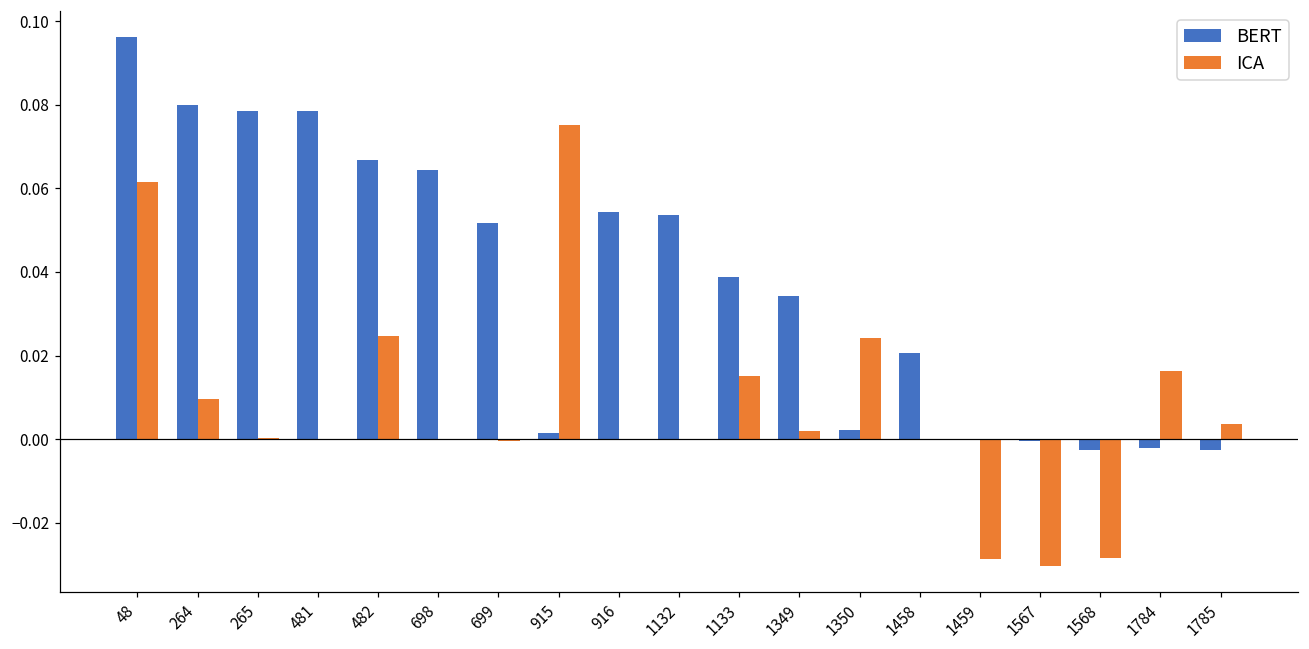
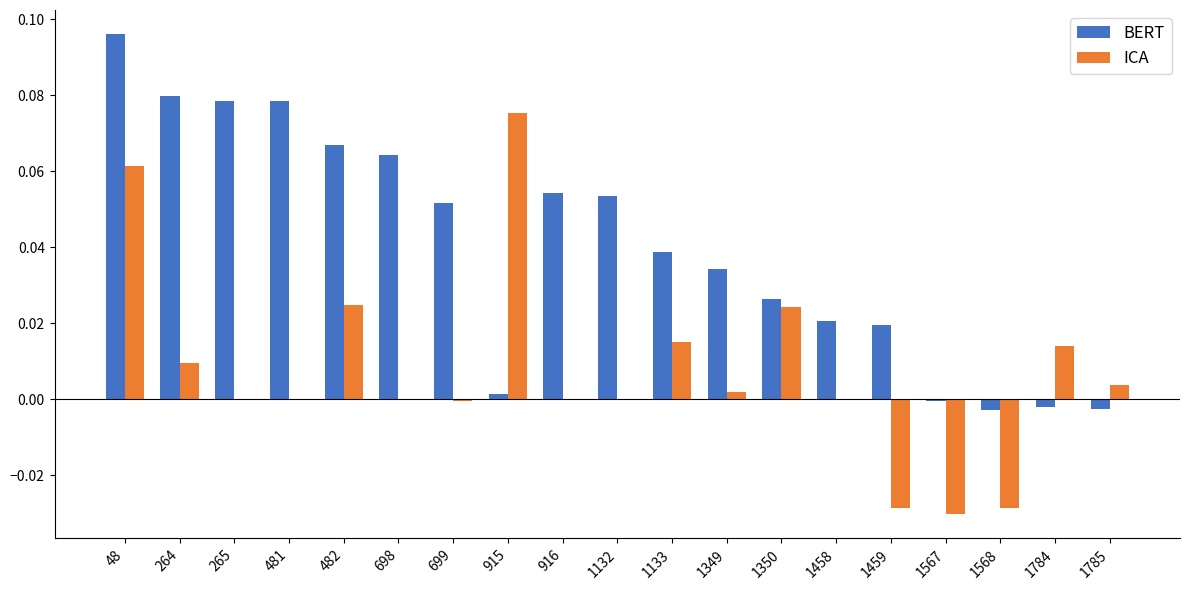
  {
    "BERT": {
      "48": 0.096,
      "264": 0.080,
      "265": 0.079,
      "481": 0.079,
      "482": 0.067,
      "698": 0.064,
      "699": 0.052,
      "915": 0.002,
      "916": 0.054,
      "1132": 0.054,
      "1133": 0.039,
      "1349": 0.034,
-     "1350": 0.002,
+     "1350": 0.027,
      "1458": 0.021,
-     "1459": 0.000,
+     "1459": 0.020,
      "1568": -0.003,
      "1784": -0.002,
      "1785": -0.003
    },
    "ICA": {
      "48": 0.062,
      "264": 0.010,
      "482": 0.025,
      "915": 0.075,
      "1133": 0.015,
      "1349": 0.002,
      "1350": 0.024,
      "1459": -0.029,
      "1567": -0.030,
      "1568": -0.029,
-     "1784": 0.016,
+     "1784": 0.014,
      "1785": 0.004
    }
  }
